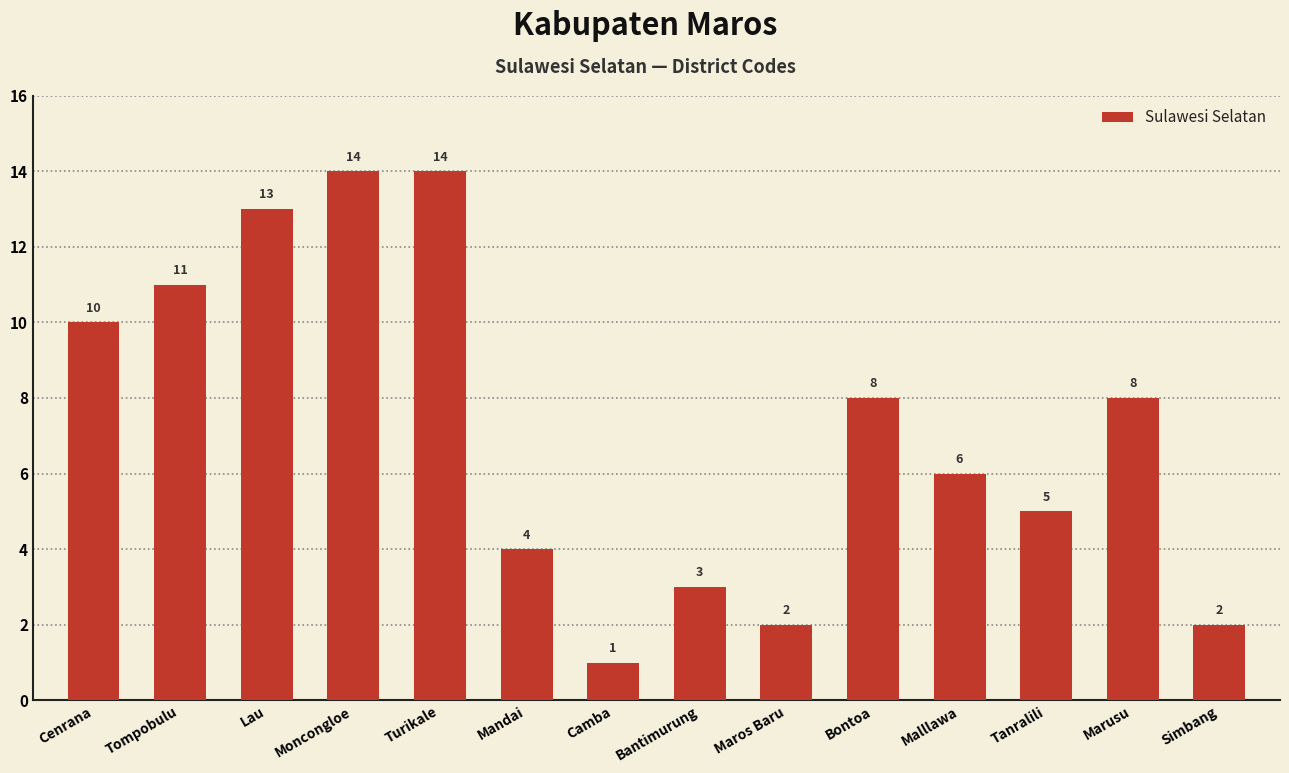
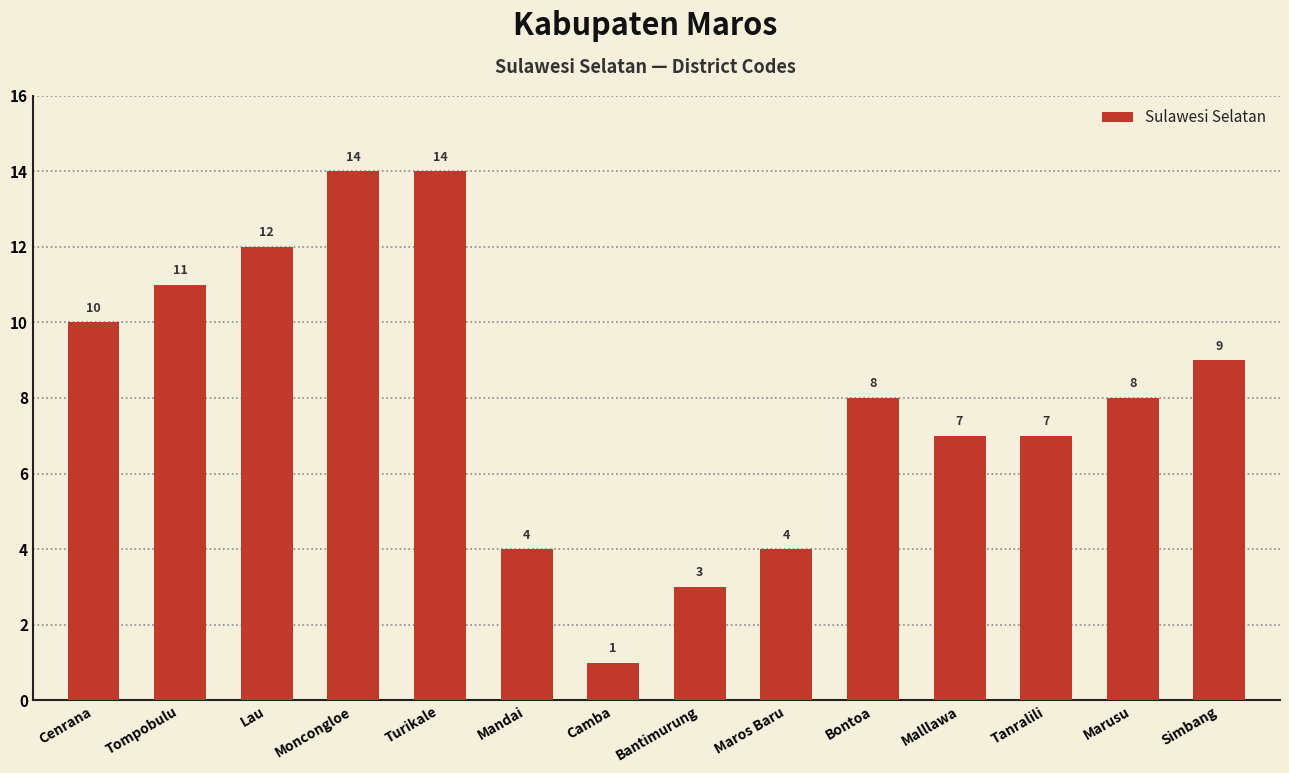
  {
    "Cenrana": 10,
    "Tompobulu": 11,
-   "Lau": 13,
+   "Lau": 12,
    "Moncongloe": 14,
    "Turikale": 14,
    "Mandai": 4,
    "Camba": 1,
    "Bantimurung": 3,
-   "Maros Baru": 2,
+   "Maros Baru": 4,
    "Bontoa": 8,
-   "Malllawa": 6,
-   "Tanralili": 5,
+   "Malllawa": 7,
+   "Tanralili": 7,
    "Marusu": 8,
-   "Simbang": 2
+   "Simbang": 9
  }
